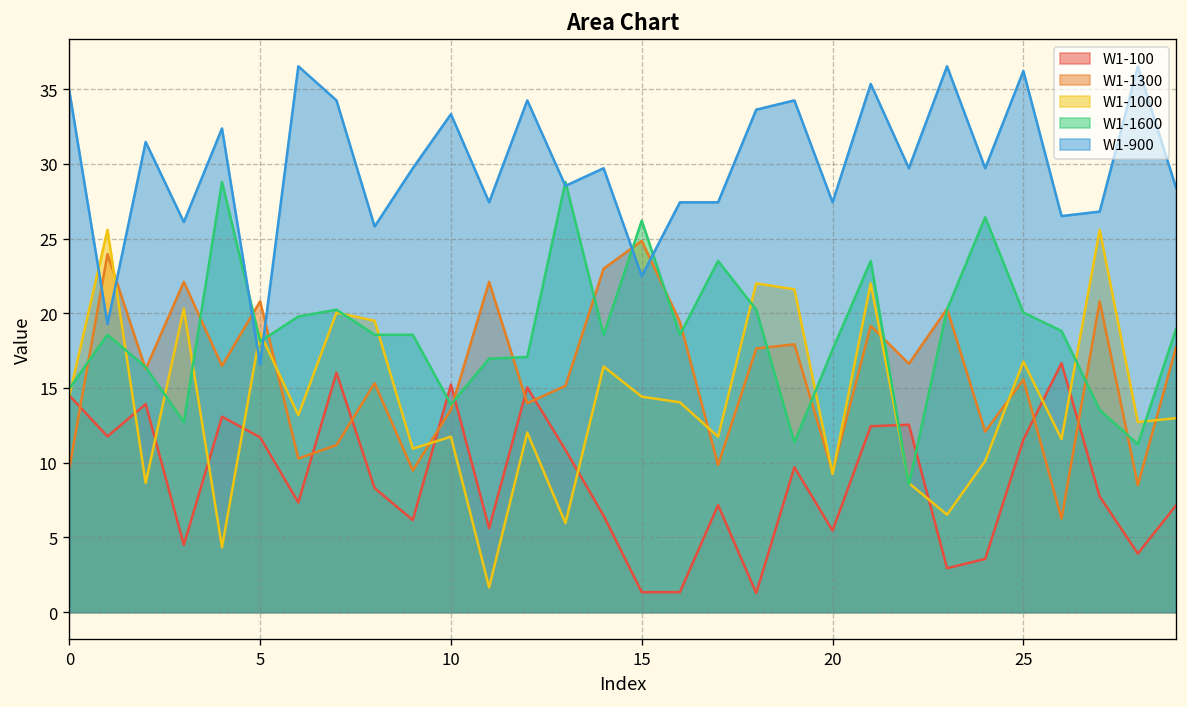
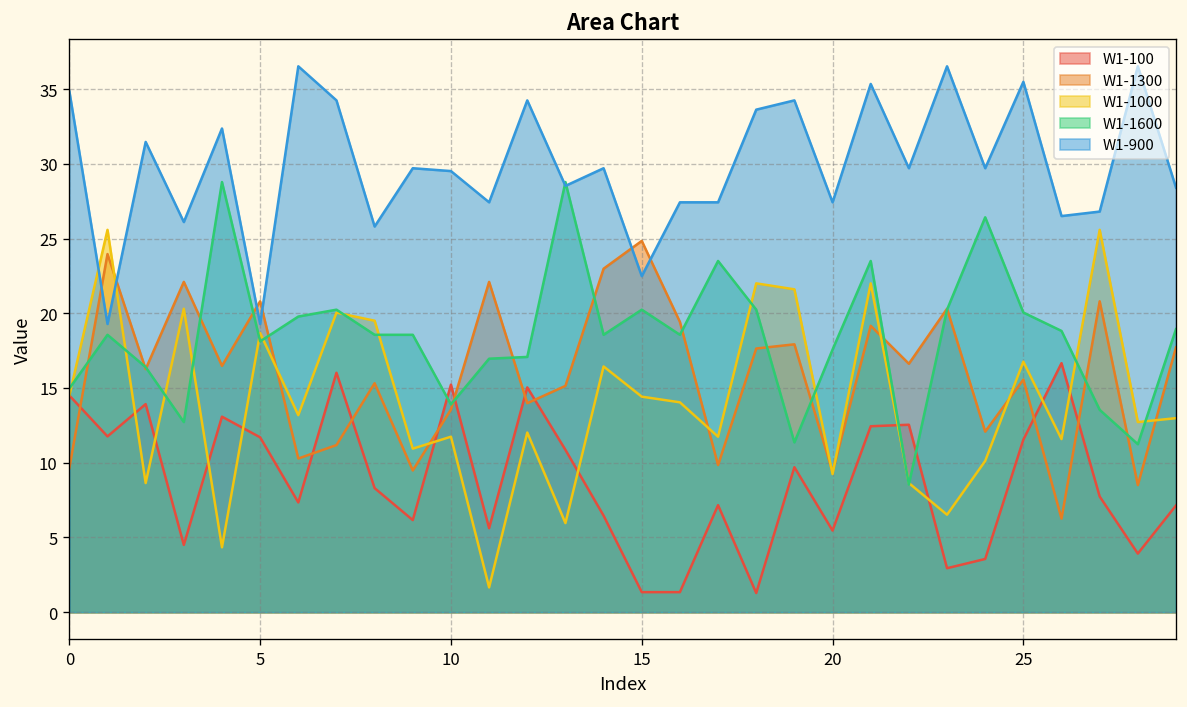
  {
    "W1-1600": {
      "0": 15.0,
      "5": 18.1,
      "10": 13.9,
-     "15": 26.2,
+     "15": 20.2,
      "20": 17.6,
      "25": 20.0
    },
    "W1-900": {
      "0": 34.9,
-     "5": 16.6,
-     "10": 33.3,
+     "5": 19.3,
+     "10": 29.5,
      "15": 22.5,
      "20": 27.4,
-     "25": 36.2
+     "25": 35.5
    }
  }
